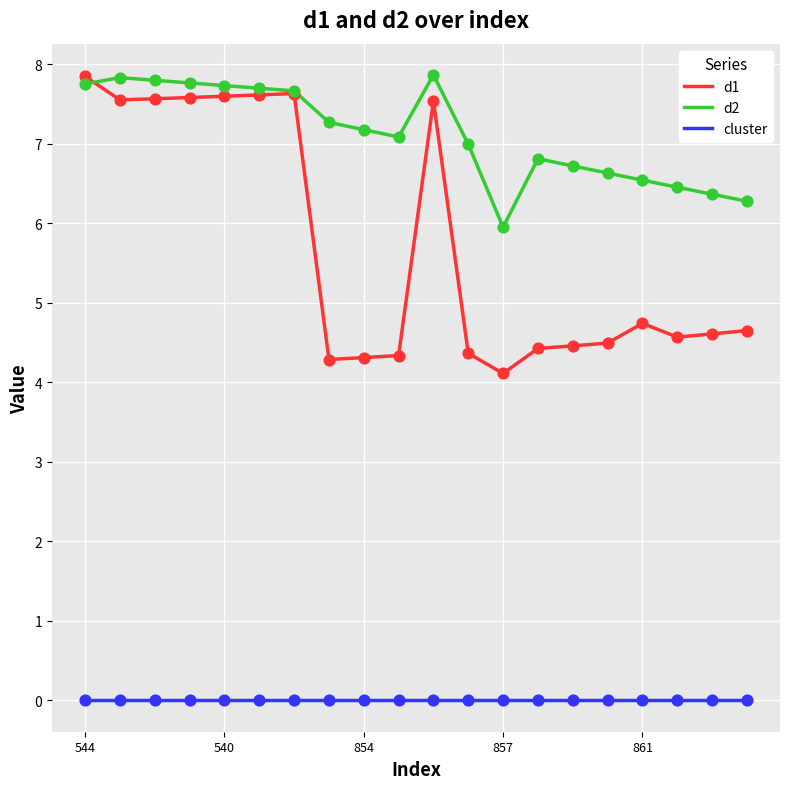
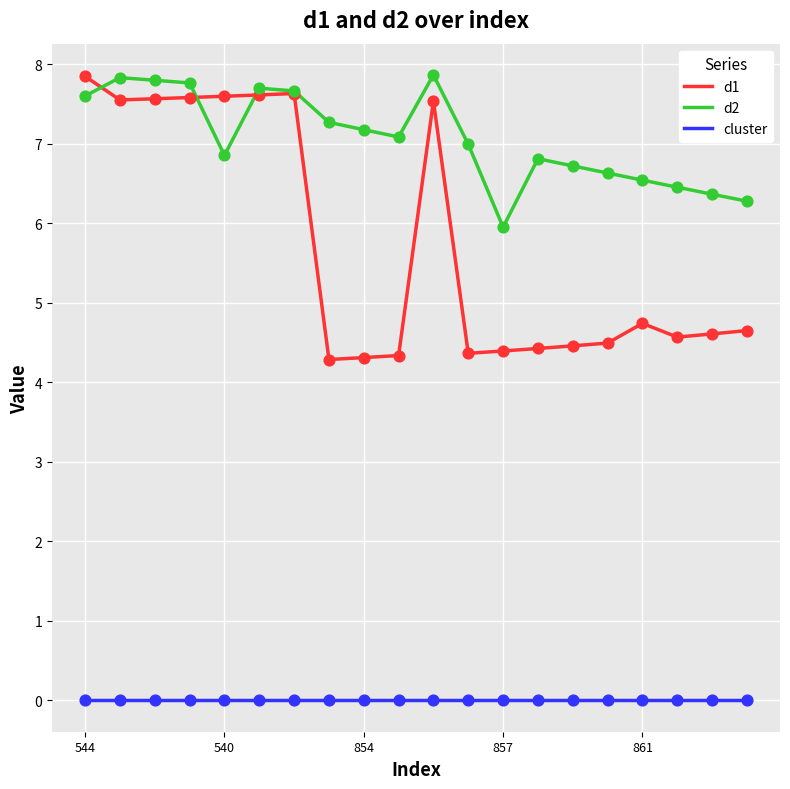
  {
    "d1": {
      "544": 7.8,
      "540": 7.6,
      "854": 4.3,
-     "857": 4.1,
+     "857": 4.4,
      "861": 4.7
    },
    "d2": {
-     "544": 7.8,
-     "540": 7.7,
+     "544": 7.6,
+     "540": 6.9,
      "854": 7.2,
      "857": 6.0,
      "861": 6.5
    },
    "cluster": {
      "544": 0.0,
      "540": 0.0,
      "854": 0.0,
      "857": 0.0,
      "861": 0.0
    }
  }
